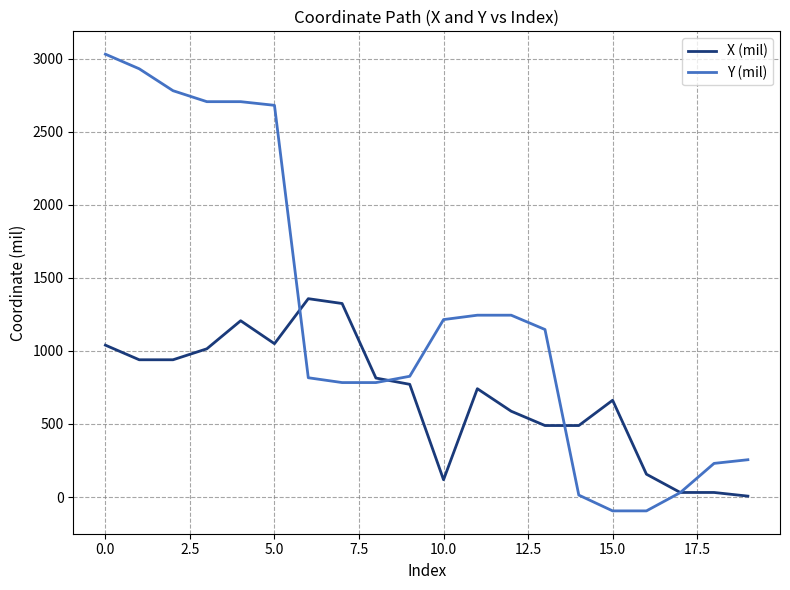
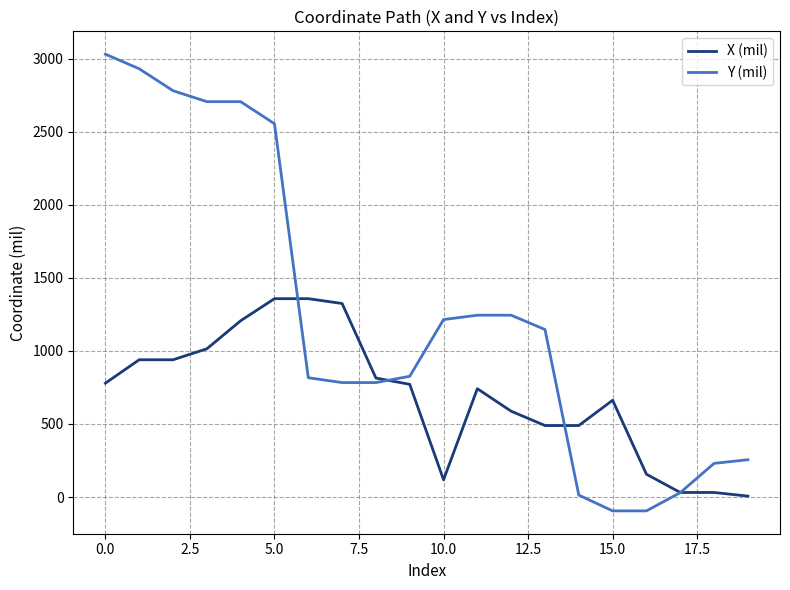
  {
    "X (mil)": {
-     "0.0": 1040,
-     "5.0": 1050,
+     "0.0": 780,
+     "5.0": 1360,
      "10.0": 120,
      "15.0": 660
    },
    "Y (mil)": {
      "0.0": 3030,
-     "5.0": 2680,
+     "5.0": 2550,
      "10.0": 1210,
      "15.0": -100
    }
  }
